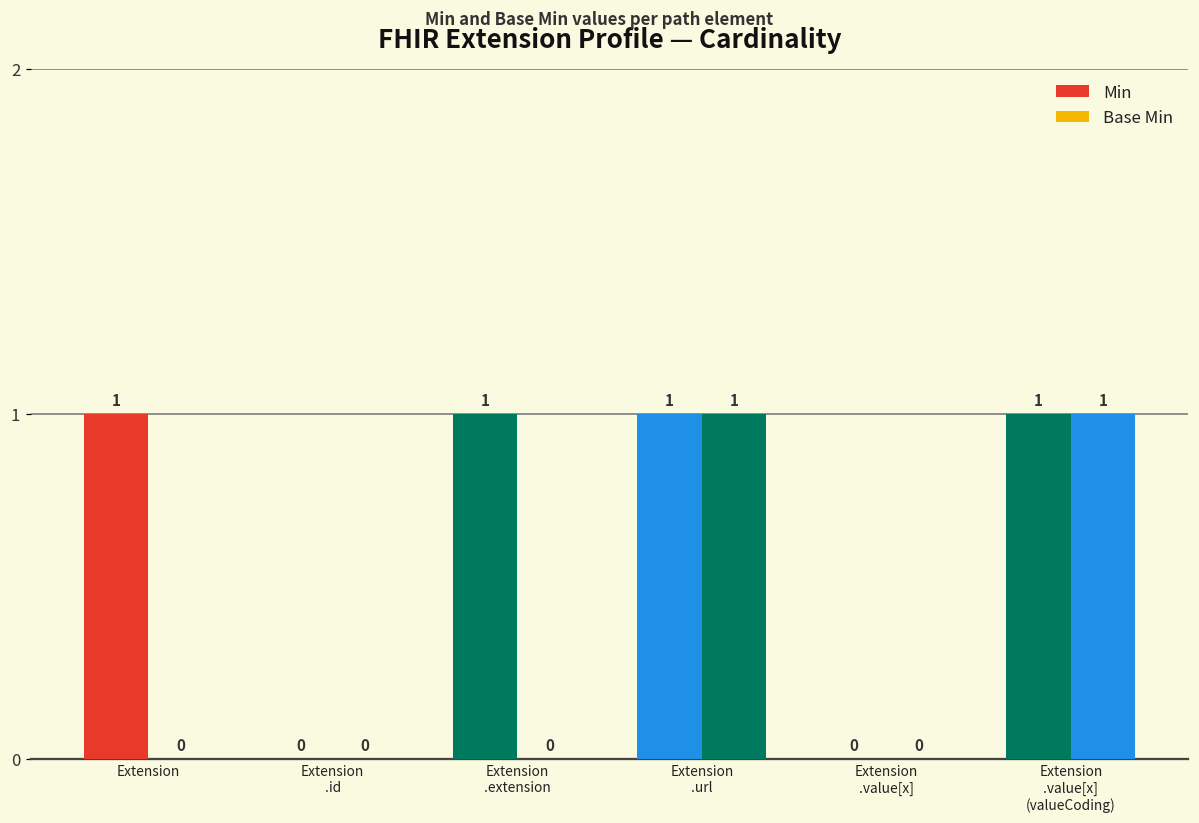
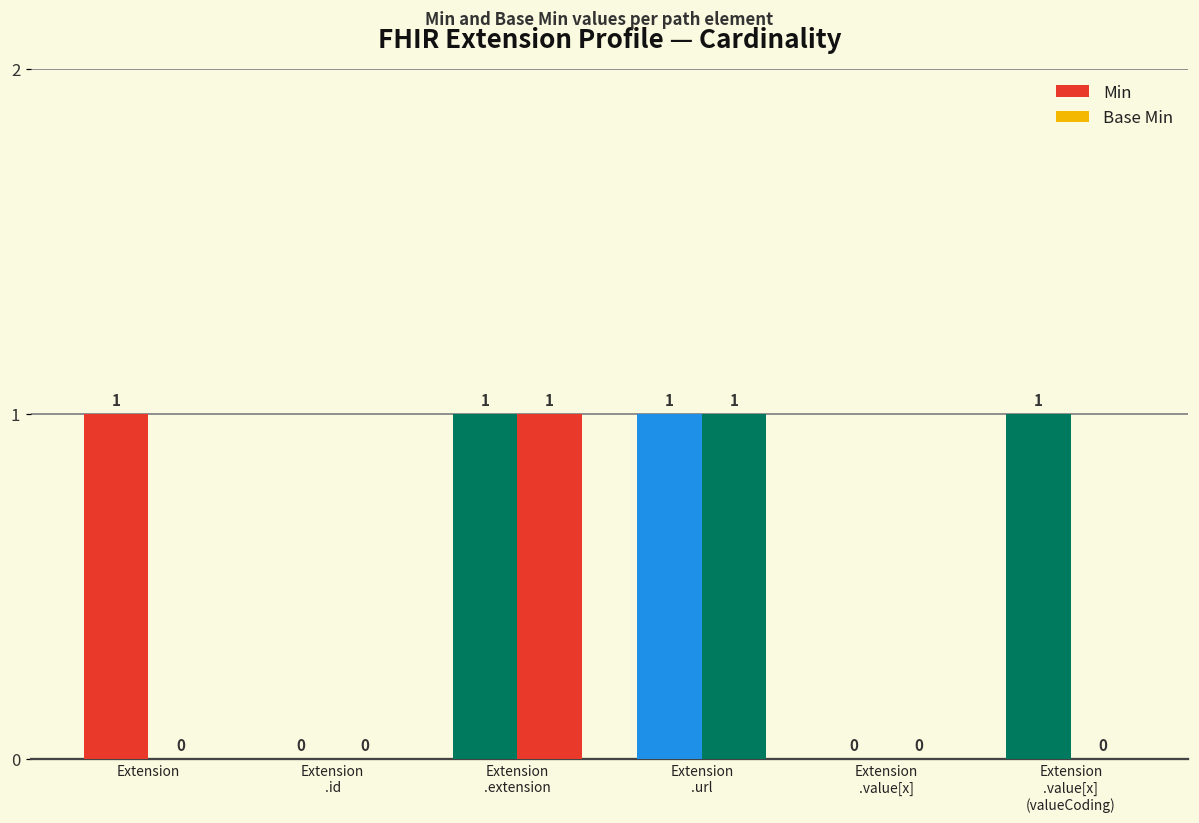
  {
    "Min": {
      "Extension": 1,
      "Extension .id": 0,
      "Extension .extension": 1,
      "Extension .url": 1,
      "Extension .value[x]": 0,
      "Extension .value[x] (valueCoding)": 1
    },
    "Base Min": {
      "Extension": 0,
      "Extension .id": 0,
-     "Extension .extension": 0,
+     "Extension .extension": 1,
      "Extension .url": 1,
      "Extension .value[x]": 0,
-     "Extension .value[x] (valueCoding)": 1
+     "Extension .value[x] (valueCoding)": 0
    }
  }
